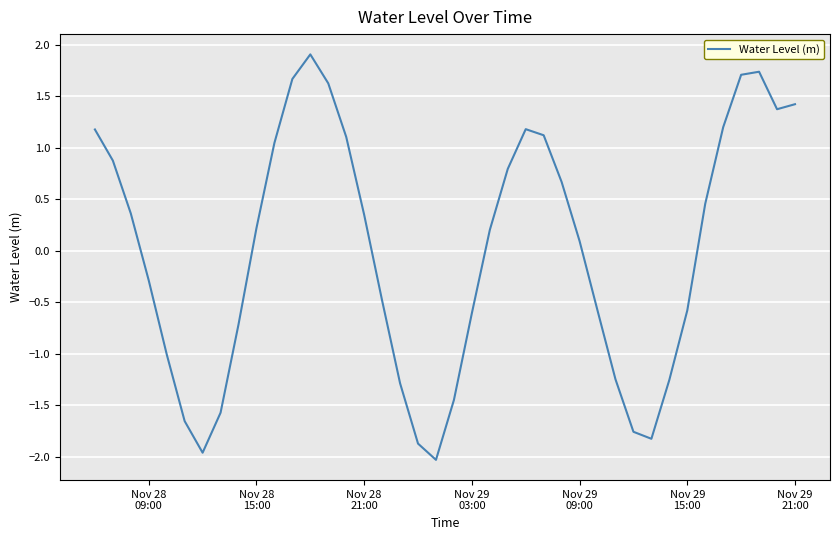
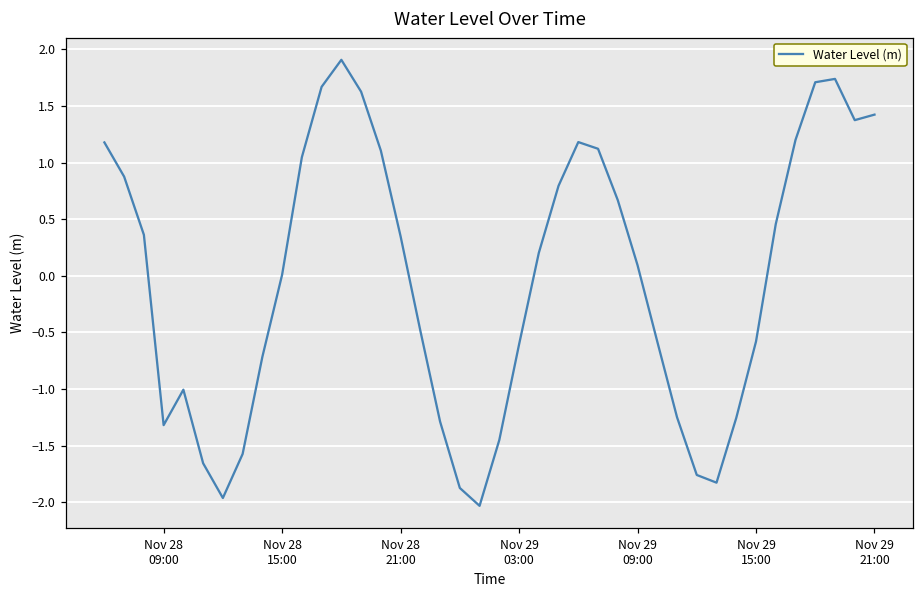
  {
-   "Nov 28 09:00": -0.29,
-   "Nov 28 15:00": 0.22,
+   "Nov 28 09:00": -1.32,
+   "Nov 28 15:00": 0.01,
    "Nov 28 21:00": 0.35,
    "Nov 29 03:00": -0.61,
    "Nov 29 09:00": 0.09,
    "Nov 29 15:00": -0.58,
    "Nov 29 21:00": 1.42
  }
